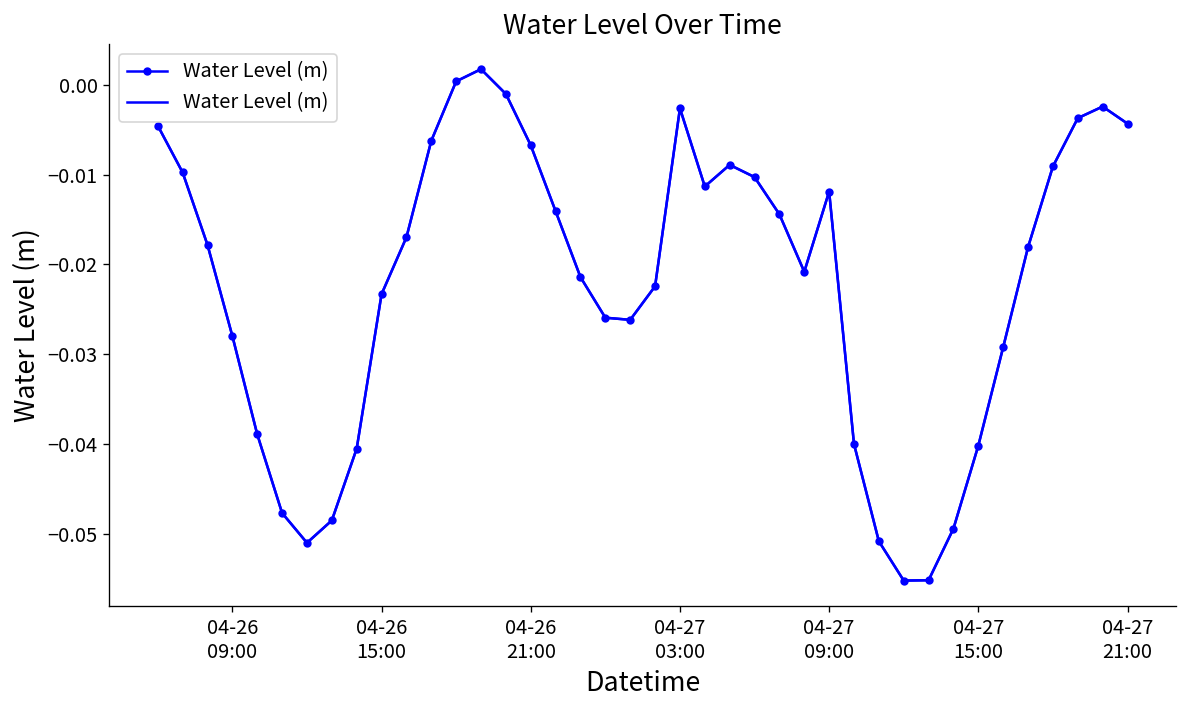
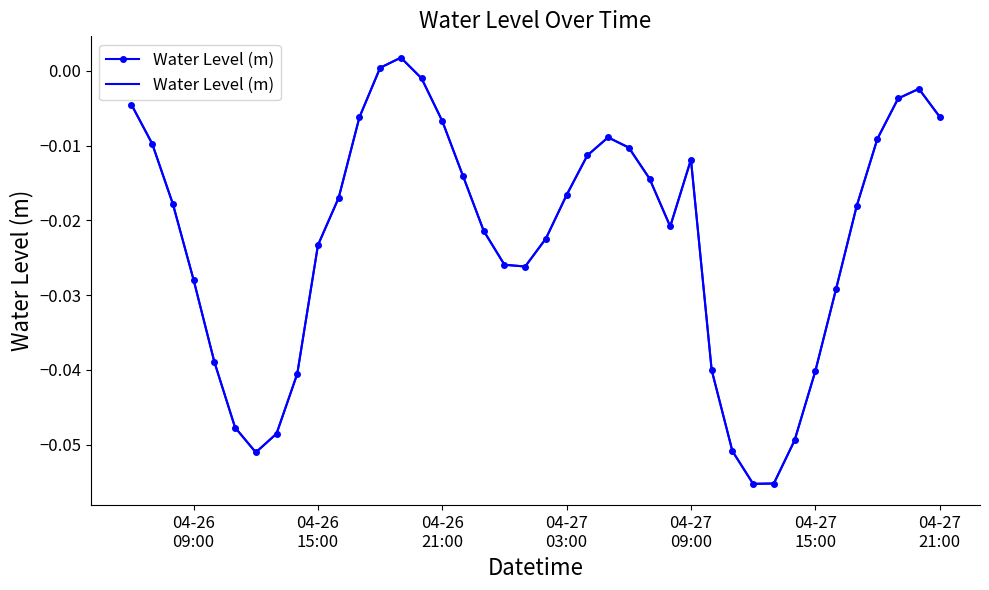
  {
    "04-26 09:00": -0.028,
    "04-26 15:00": -0.023,
    "04-26 21:00": -0.007,
-   "04-27 03:00": -0.003,
+   "04-27 03:00": -0.017,
    "04-27 09:00": -0.012,
    "04-27 15:00": -0.040,
-   "04-27 21:00": -0.004
+   "04-27 21:00": -0.006
  }
